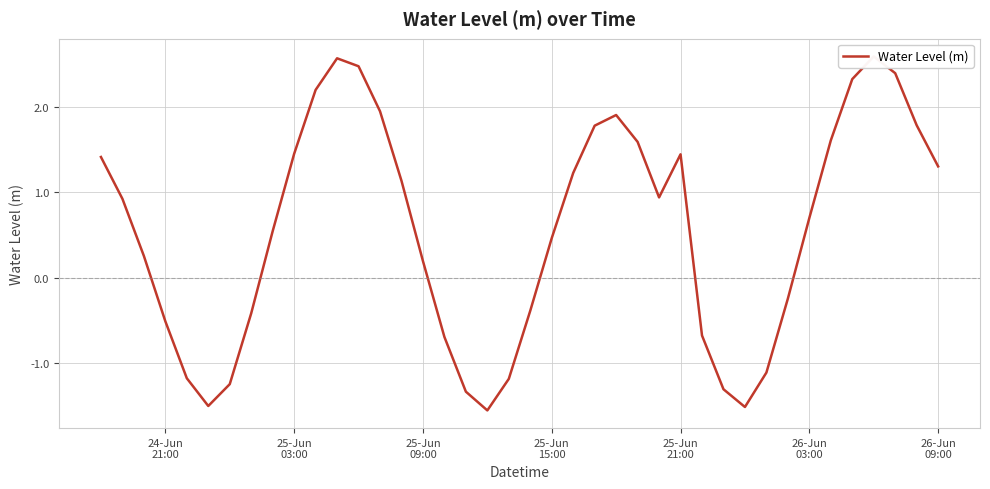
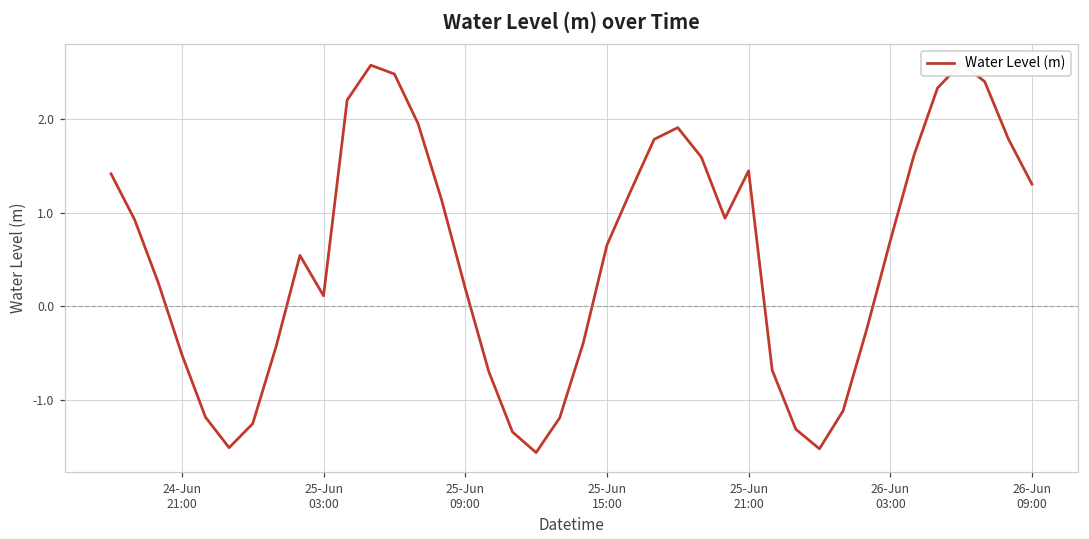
  {
    "24-Jun 21:00": -0.5,
-   "25-Jun 03:00": 1.5,
+   "25-Jun 03:00": 0.1,
    "25-Jun 09:00": 0.2,
-   "25-Jun 15:00": 0.5,
+   "25-Jun 15:00": 0.7,
    "25-Jun 21:00": 1.4,
    "26-Jun 03:00": 0.7,
    "26-Jun 09:00": 1.3
  }
